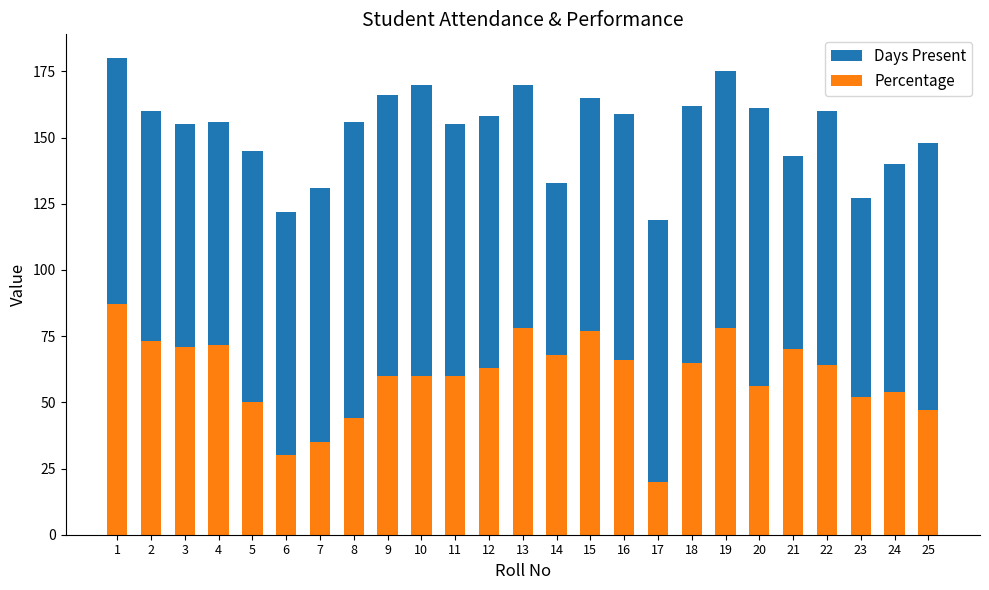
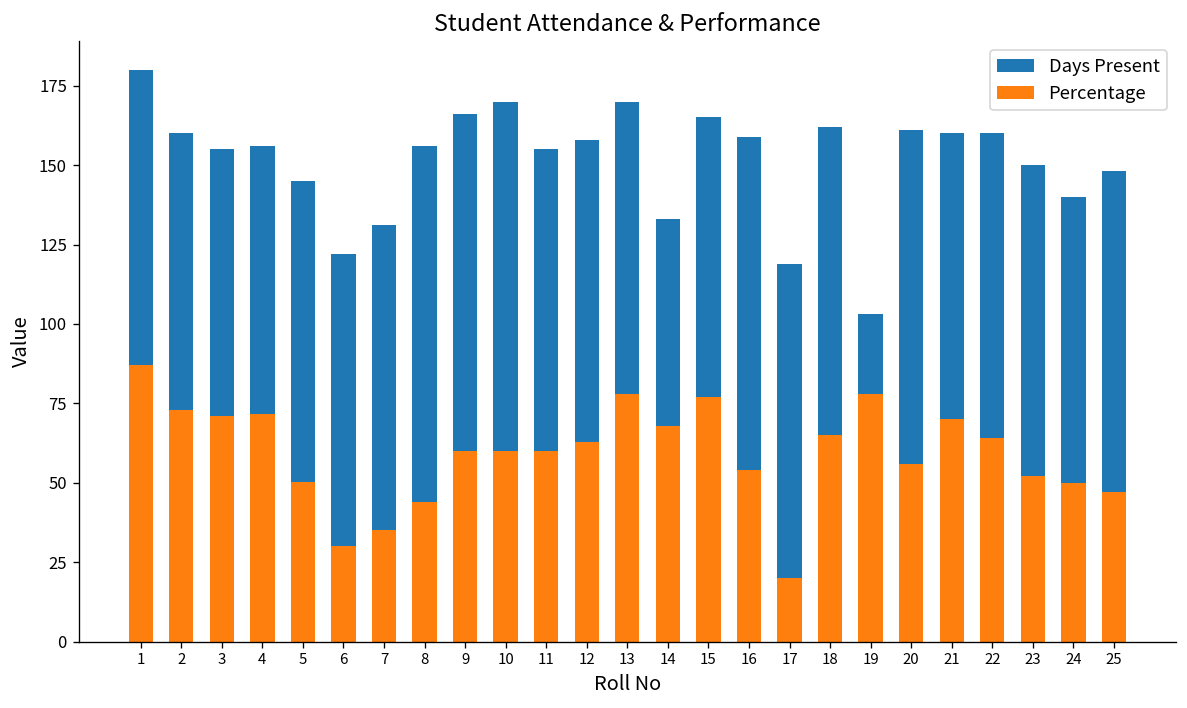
  {
    "Days Present": {
      "1": 180,
      "2": 160,
      "3": 155,
      "4": 156,
      "5": 145,
      "6": 122,
      "7": 131,
      "8": 156,
      "9": 166,
      "10": 170,
      "11": 155,
      "12": 158,
      "13": 170,
      "14": 133,
      "15": 165,
      "16": 159,
      "17": 119,
      "18": 162,
-     "19": 175,
+     "19": 103,
      "20": 161,
-     "21": 143,
+     "21": 160,
      "22": 160,
-     "23": 127,
+     "23": 150,
      "24": 140,
      "25": 148
    },
    "Percentage": {
-     "16": 66,
-     "24": 54
+     "16": 54,
+     "24": 50
    }
  }
